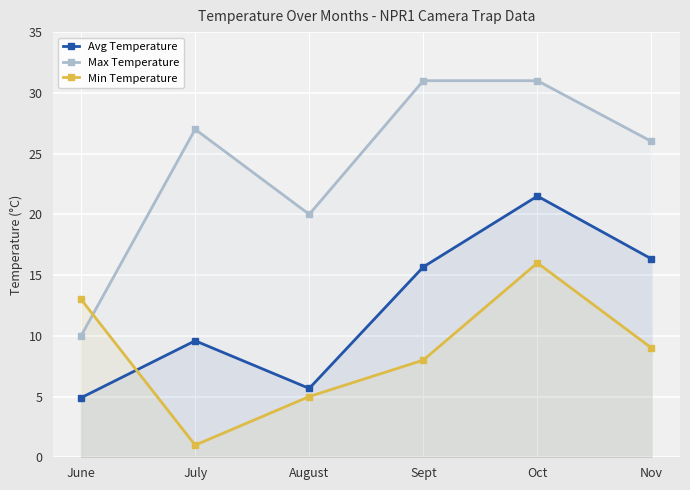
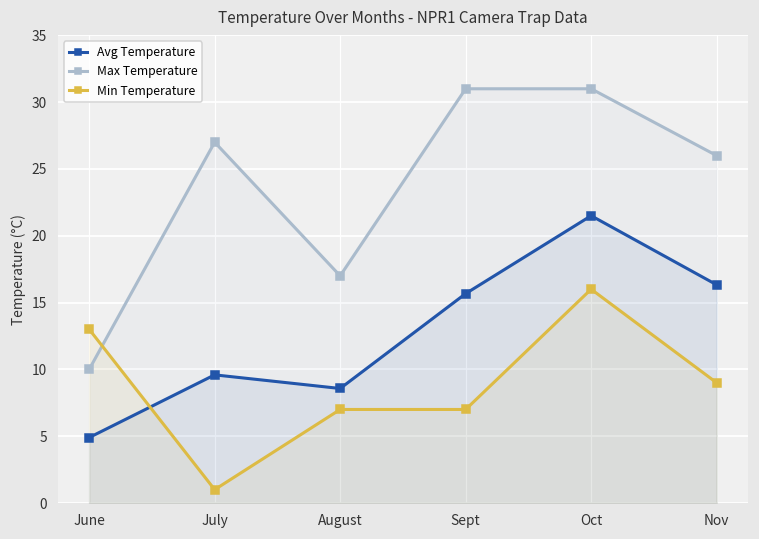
  {
    "Avg Temperature": {
      "June": 4.9,
      "July": 9.6,
-     "August": 5.7,
+     "August": 8.6,
      "Sept": 15.7,
      "Oct": 21.5,
      "Nov": 16.3
    },
    "Max Temperature": {
      "June": 10,
      "July": 27,
-     "August": 20,
+     "August": 17,
      "Sept": 31,
      "Oct": 31,
      "Nov": 26
    },
    "Min Temperature": {
      "June": 13,
      "July": 1,
-     "August": 5,
-     "Sept": 8,
+     "August": 7,
+     "Sept": 7,
      "Oct": 16,
      "Nov": 9
    }
  }
